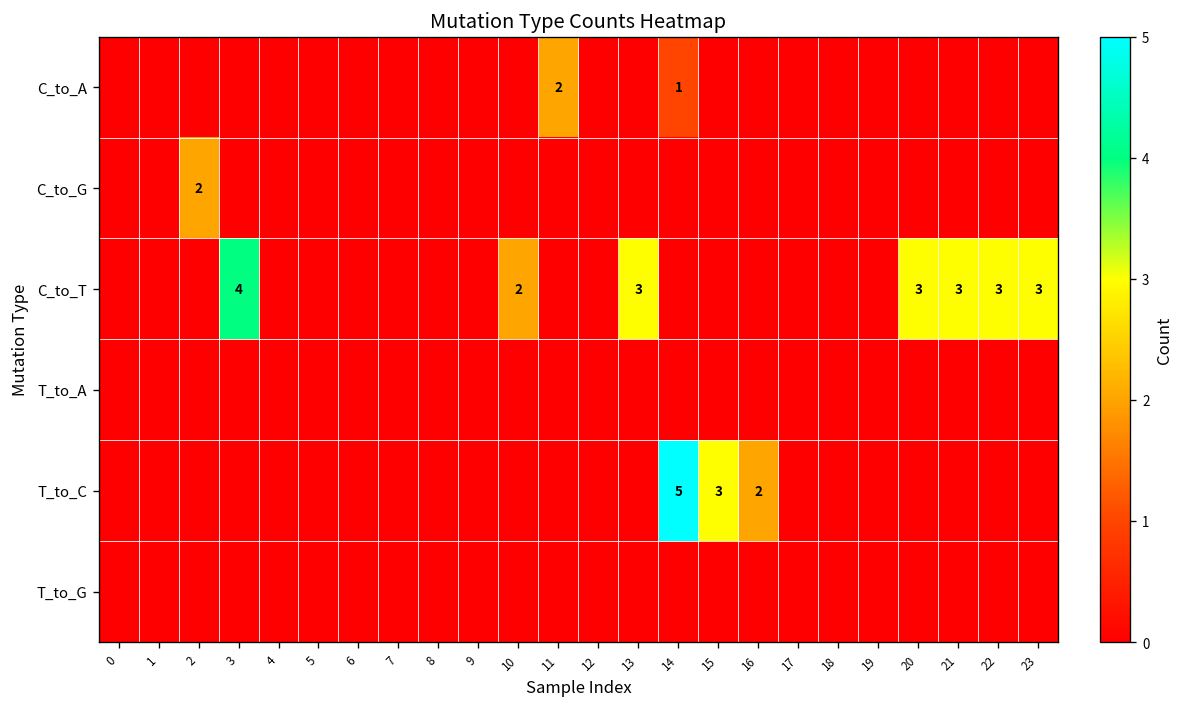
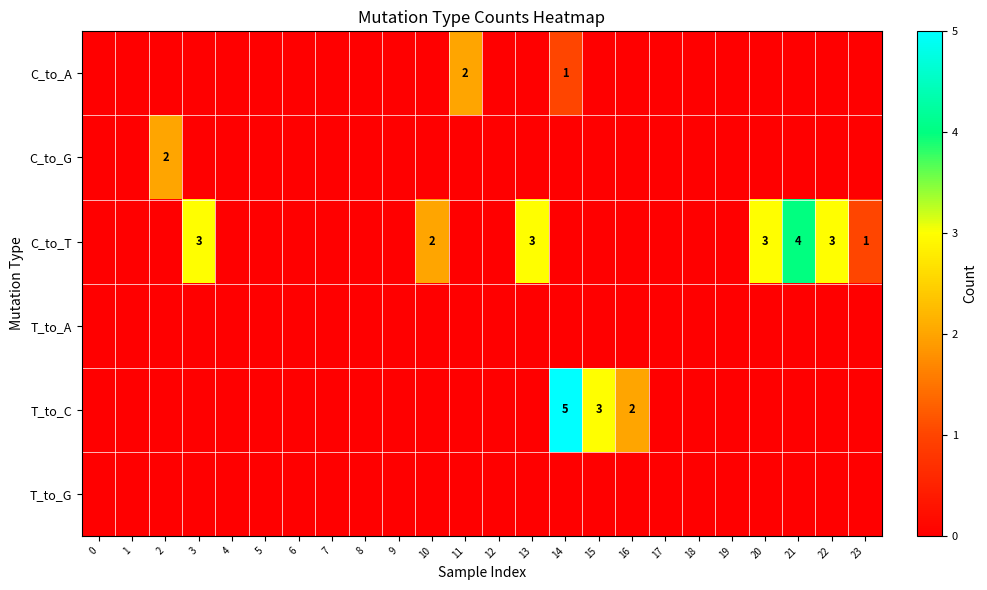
  {
    "C_to_A": {
      "11": 2,
      "14": 1
    },
    "C_to_G": {
      "2": 2
    },
    "C_to_T": {
-     "3": 4,
+     "3": 3,
      "10": 2,
      "13": 3,
      "20": 3,
-     "21": 3,
+     "21": 4,
      "22": 3,
-     "23": 3
+     "23": 1
    },
    "T_to_C": {
      "14": 5,
      "15": 3,
      "16": 2
    }
  }
